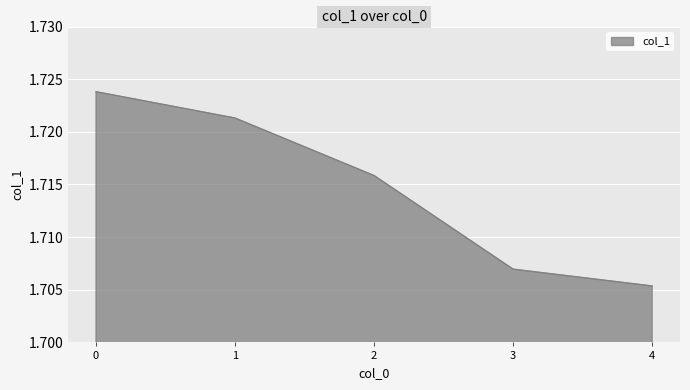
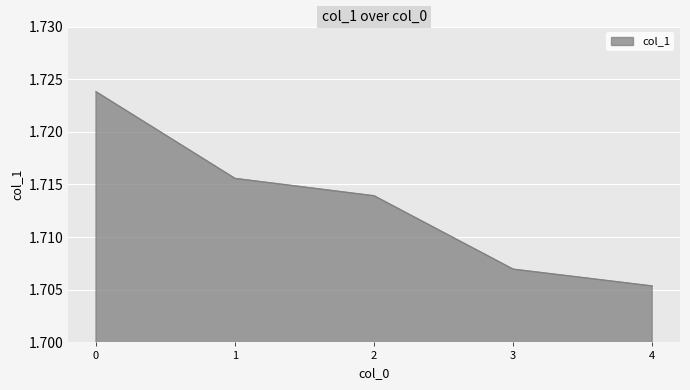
  {
    "0": 1.7238,
-   "1": 1.7213,
-   "2": 1.7159,
+   "1": 1.7156,
+   "2": 1.7139,
    "3": 1.7070,
    "4": 1.7054
  }
